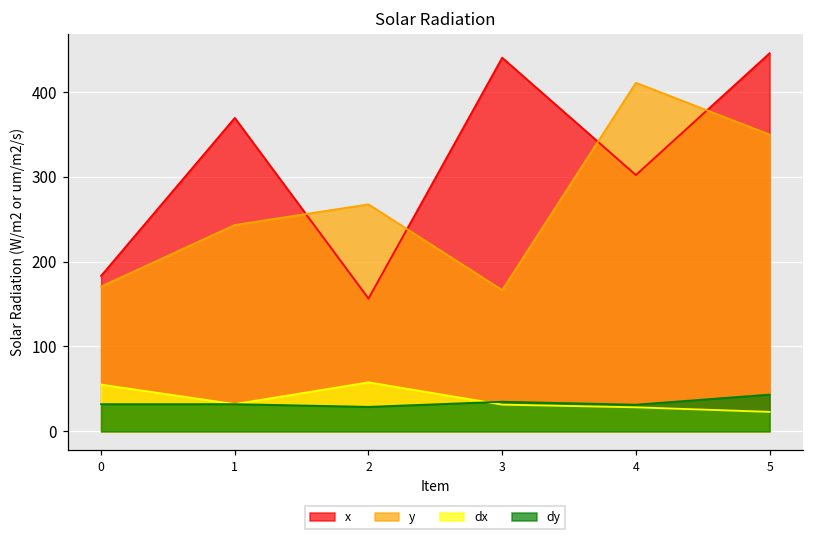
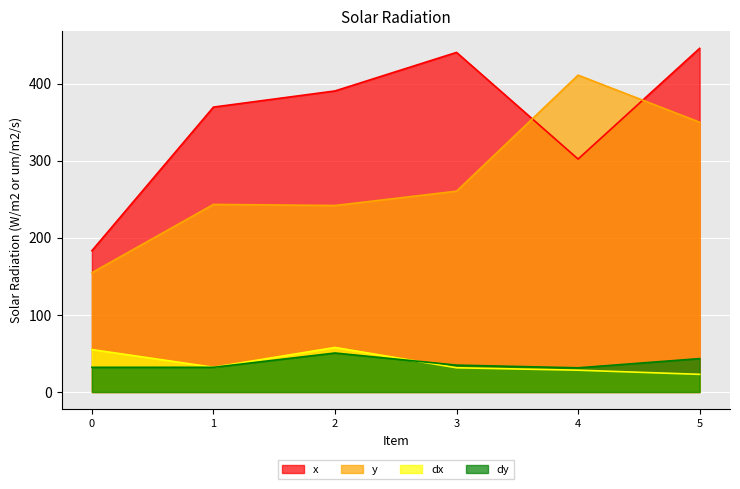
  {
    "x": {
      "0": 180,
      "1": 370,
-     "2": 160,
+     "2": 390,
      "3": 440,
      "4": 300,
      "5": 450
    },
    "y": {
-     "0": 170,
+     "0": 150,
      "1": 240,
-     "2": 270,
-     "3": 170,
+     "2": 240,
+     "3": 260,
      "4": 410,
      "5": 350
    },
    "dx": {
      "0": 60,
      "2": 60,
      "3": 30,
      "5": 20
    },
    "dy": {
      "0": 30,
-     "2": 30,
+     "2": 50,
      "3": 30,
      "5": 40
    }
  }
